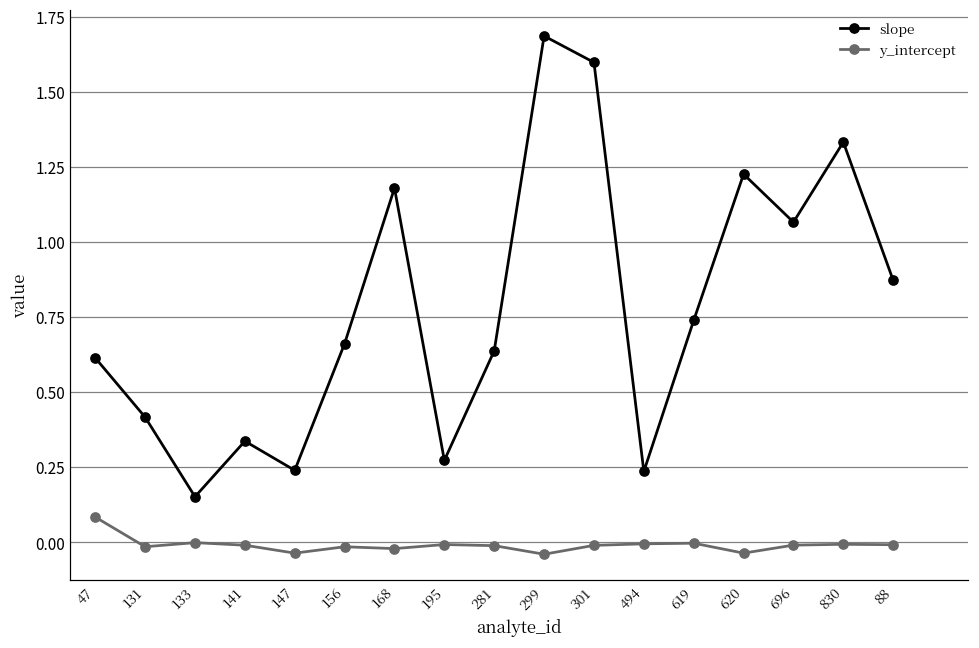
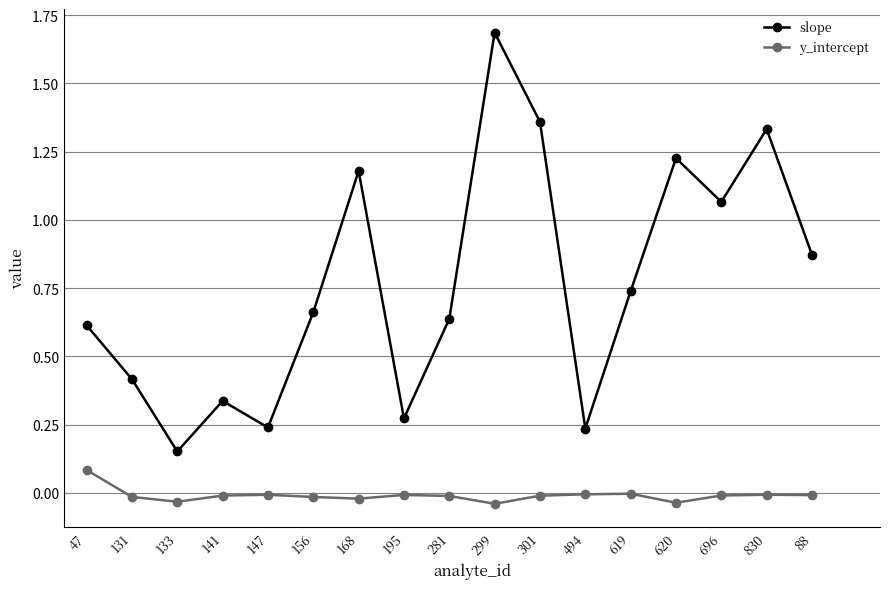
  {
    "slope": {
      "47": 0.61,
      "131": 0.42,
      "133": 0.15,
      "141": 0.34,
      "147": 0.24,
      "156": 0.66,
      "168": 1.18,
      "195": 0.27,
      "281": 0.64,
      "299": 1.69,
-     "301": 1.60,
+     "301": 1.36,
      "494": 0.24,
      "619": 0.74,
      "620": 1.23,
      "696": 1.07,
      "830": 1.33,
      "88": 0.87
    },
    "y_intercept": {
      "47": 0.08,
      "131": -0.02,
-     "133": 0.00,
+     "133": -0.03,
      "141": -0.01,
-     "147": -0.04,
+     "147": -0.01,
      "156": -0.02,
      "168": -0.02,
      "195": -0.01,
      "281": -0.01,
      "299": -0.04,
      "301": -0.01,
      "494": -0.01,
      "619": 0.00,
      "620": -0.04,
      "696": -0.01,
      "830": -0.01,
      "88": -0.01
    }
  }
